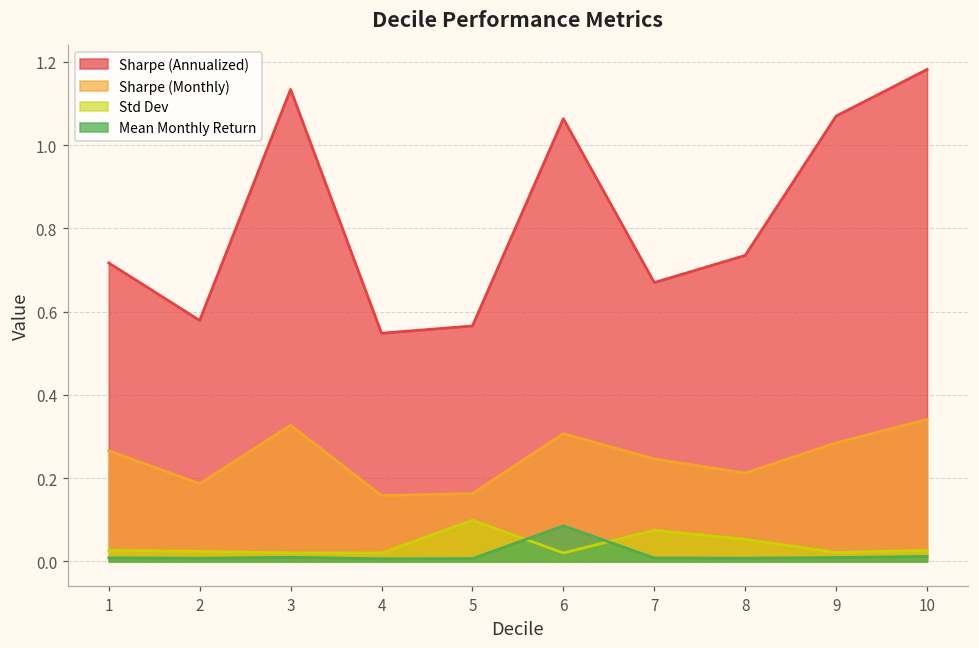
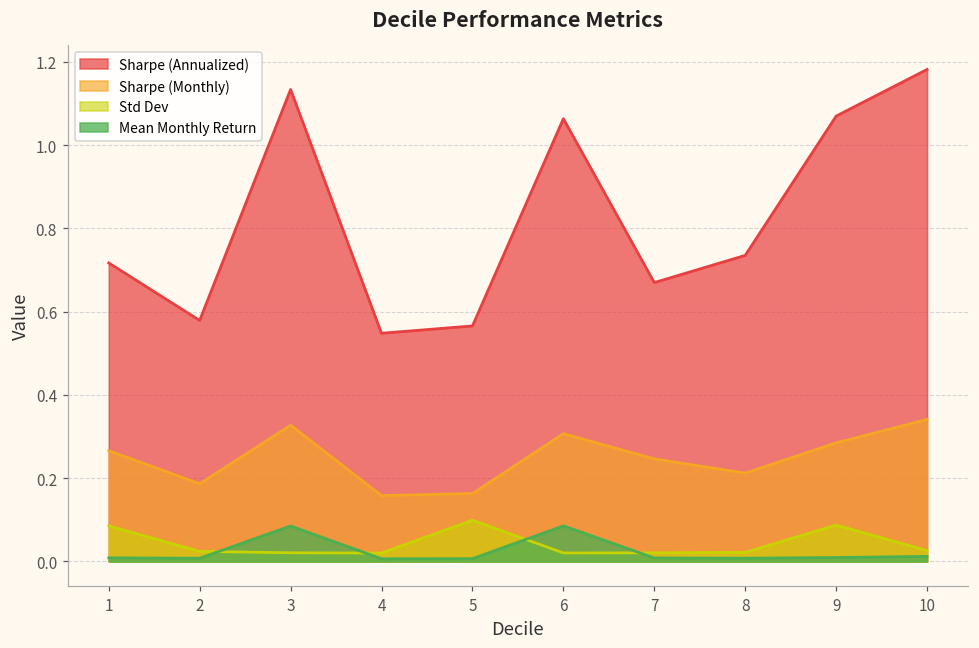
  {
    "Sharpe (Annualized)": {
      "1": 0.72,
      "2": 0.58,
      "3": 1.13,
      "4": 0.55,
      "5": 0.57,
      "6": 1.06,
      "7": 0.67,
      "8": 0.74,
      "9": 1.07,
      "10": 1.18
    },
    "Sharpe (Monthly)": {
      "1": 0.27,
      "2": 0.19,
      "3": 0.33,
      "4": 0.16,
      "5": 0.16,
      "6": 0.31,
      "7": 0.25,
      "8": 0.21,
      "9": 0.28,
      "10": 0.34
    },
    "Std Dev": {
-     "1": 0.03,
+     "1": 0.09,
      "2": 0.02,
      "3": 0.02,
      "4": 0.02,
      "5": 0.10,
      "6": 0.02,
-     "7": 0.07,
-     "8": 0.05,
-     "9": 0.02,
+     "7": 0.02,
+     "8": 0.02,
+     "9": 0.09,
      "10": 0.03
    },
    "Mean Monthly Return": {
      "1": 0.01,
      "2": 0.01,
-     "3": 0.01,
+     "3": 0.09,
      "4": 0.01,
      "5": 0.01,
      "6": 0.09,
      "7": 0.01,
      "8": 0.01,
      "9": 0.01,
      "10": 0.01
    }
  }
